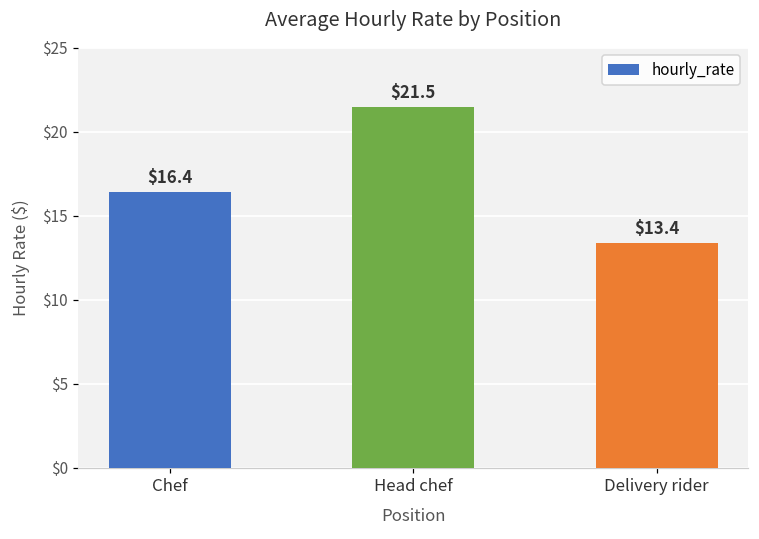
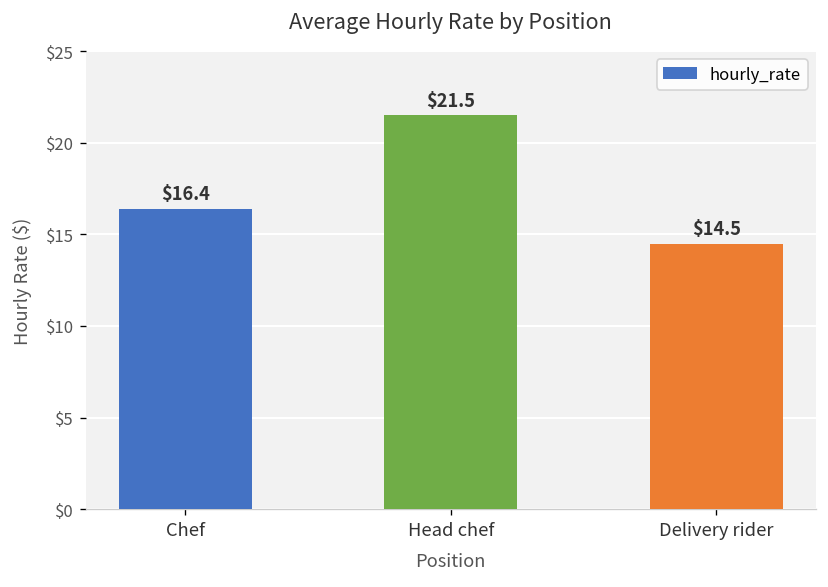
  {
    "Chef": "$16.4",
    "Head chef": "$21.5",
-   "Delivery rider": "$13.4"
+   "Delivery rider": "$14.5"
  }
